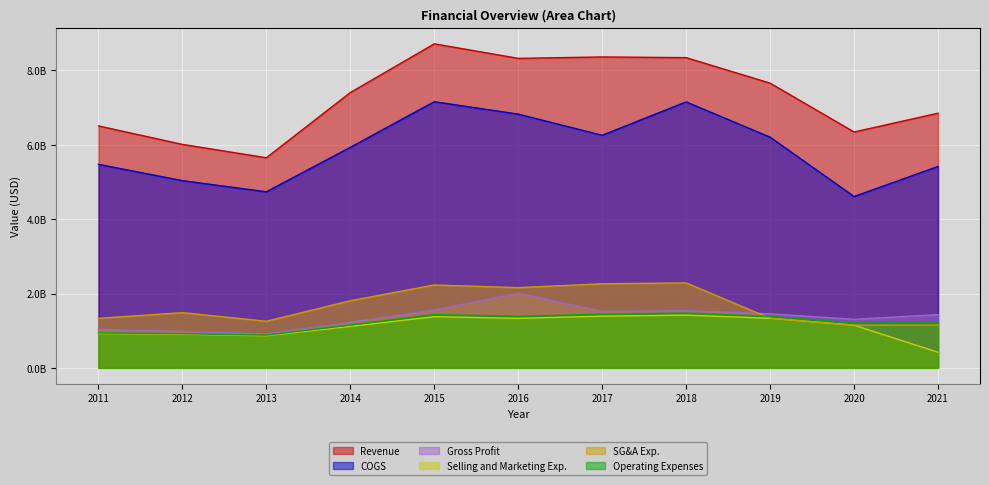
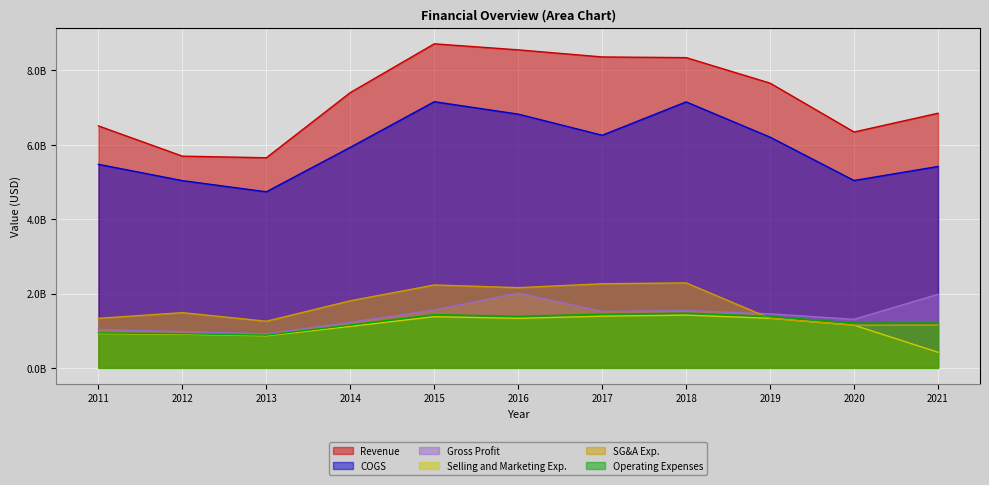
  {
    "Revenue": {
      "2011": 6500000000,
-     "2012": 6000000000,
+     "2012": 5700000000,
      "2013": 5700000000,
      "2014": 7400000000,
      "2015": 8700000000,
-     "2016": 8300000000,
+     "2016": 8600000000,
      "2017": 8400000000,
      "2018": 8300000000,
      "2019": 7700000000,
      "2020": 6300000000,
      "2021": 6900000000
    },
    "COGS": {
      "2011": 5500000000,
      "2012": 5000000000,
      "2013": 4700000000,
      "2014": 5900000000,
      "2015": 7200000000,
      "2016": 6800000000,
      "2017": 6300000000,
      "2018": 7200000000,
      "2019": 6200000000,
-     "2020": 4600000000,
+     "2020": 5000000000,
      "2021": 5400000000
    },
    "Gross Profit": {
      "2011": 1000000000,
      "2014": 1200000000,
      "2015": 1600000000,
      "2016": 2000000000,
      "2017": 1500000000,
      "2018": 1500000000,
      "2020": 1300000000,
-     "2021": 1400000000
+     "2021": 2000000000
    }
  }
